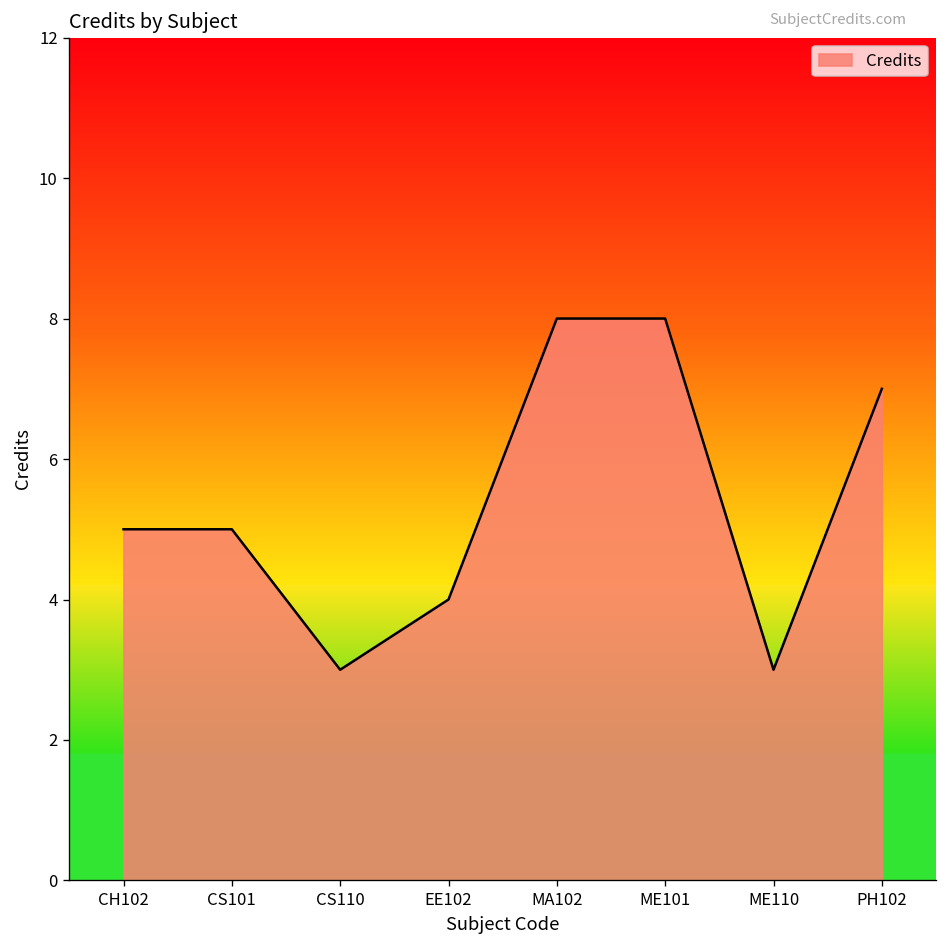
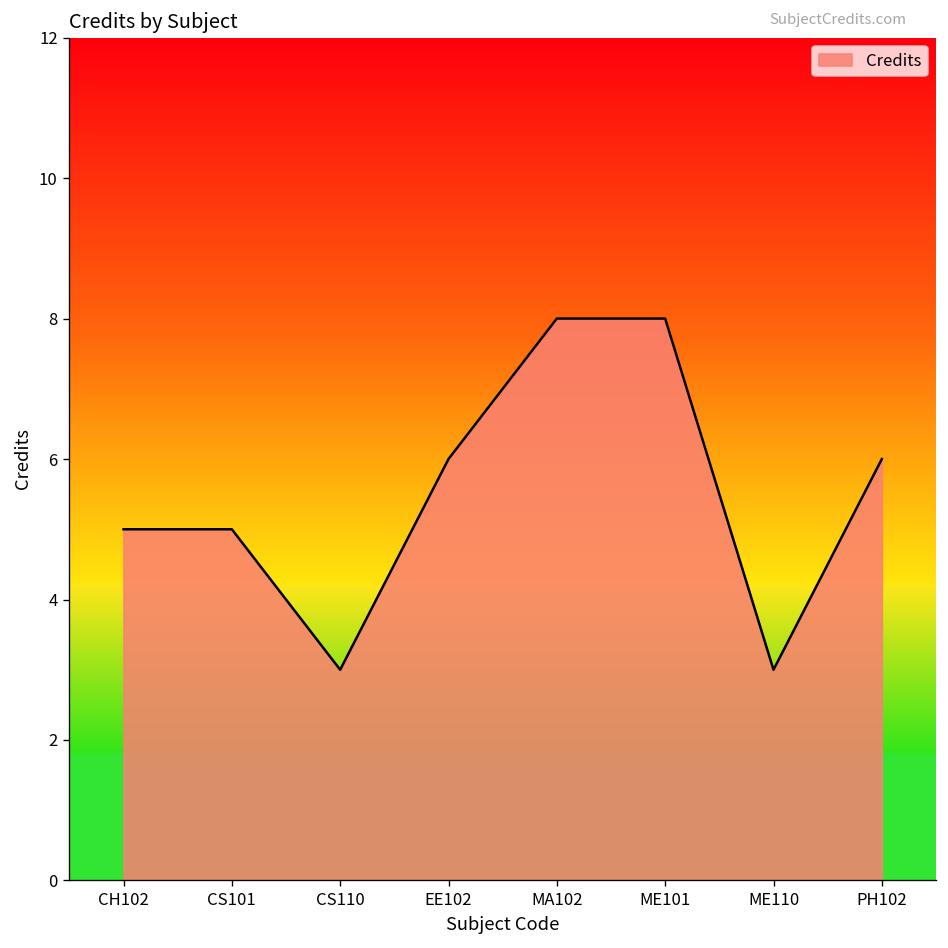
  {
    "CH102": 5,
    "CS101": 5,
    "CS110": 3,
-   "EE102": 4,
+   "EE102": 6,
    "MA102": 8,
    "ME101": 8,
    "ME110": 3,
-   "PH102": 7
+   "PH102": 6
  }
